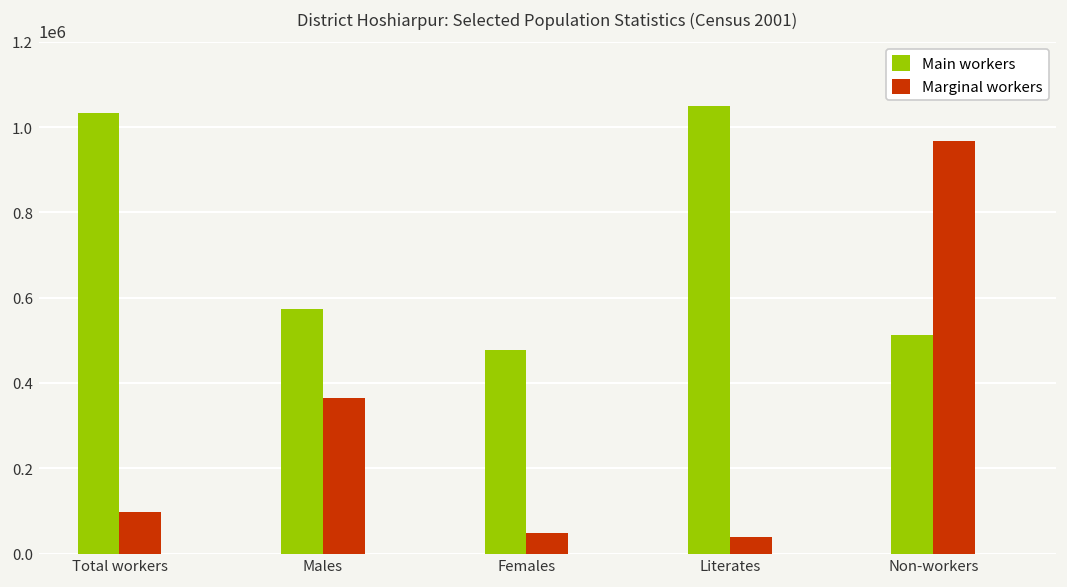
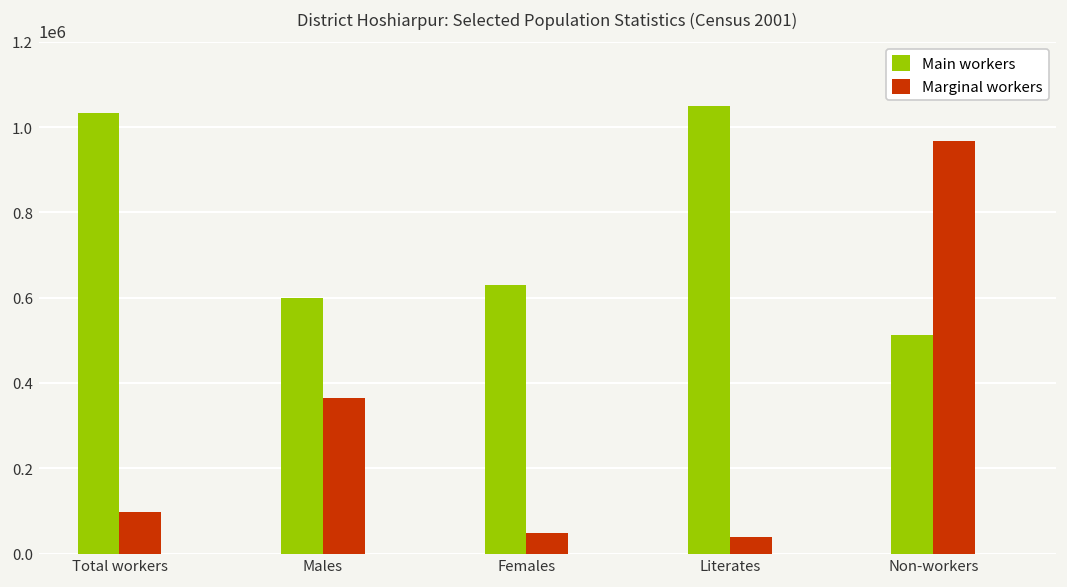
  {
    "Main workers": {
      "Total workers": 1030000,
-     "Males": 570000,
-     "Females": 480000,
+     "Males": 600000,
+     "Females": 630000,
      "Literates": 1050000,
      "Non-workers": 510000
    },
    "Marginal workers": {
      "Total workers": 100000,
      "Males": 360000,
      "Females": 50000,
      "Literates": 40000,
      "Non-workers": 970000
    }
  }
